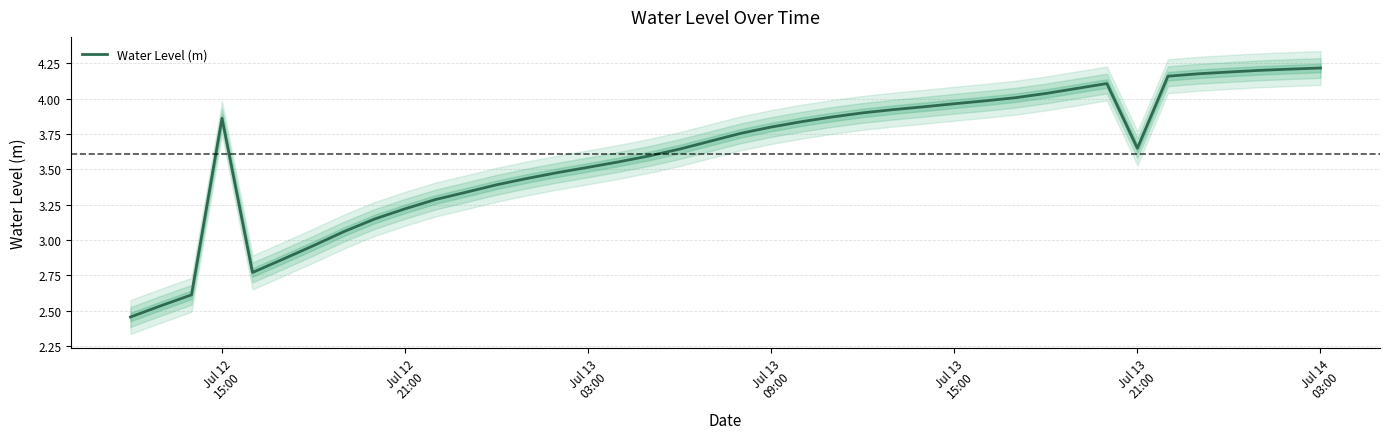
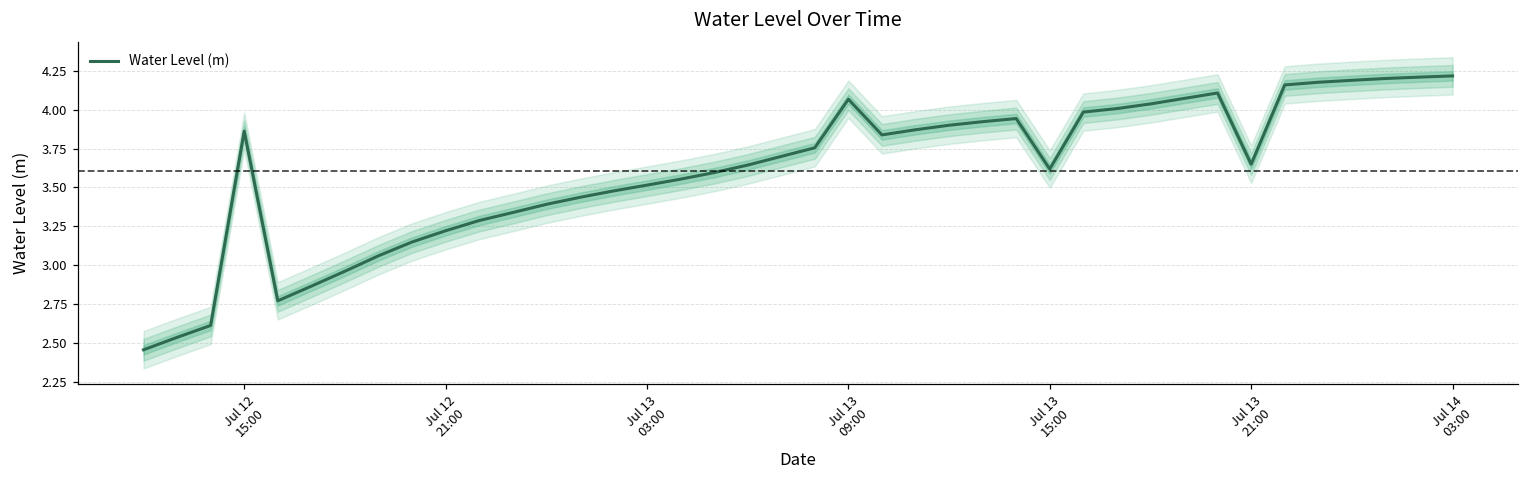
  {
    "Water Level (m)": {
      "Jul 12 15:00": 3.86,
      "Jul 12 21:00": 3.22,
      "Jul 13 03:00": 3.52,
-     "Jul 13 09:00": 3.80,
-     "Jul 13 15:00": 3.96,
+     "Jul 13 09:00": 4.07,
+     "Jul 13 15:00": 3.62,
      "Jul 13 21:00": 3.65,
      "Jul 14 03:00": 4.22
    }
  }
